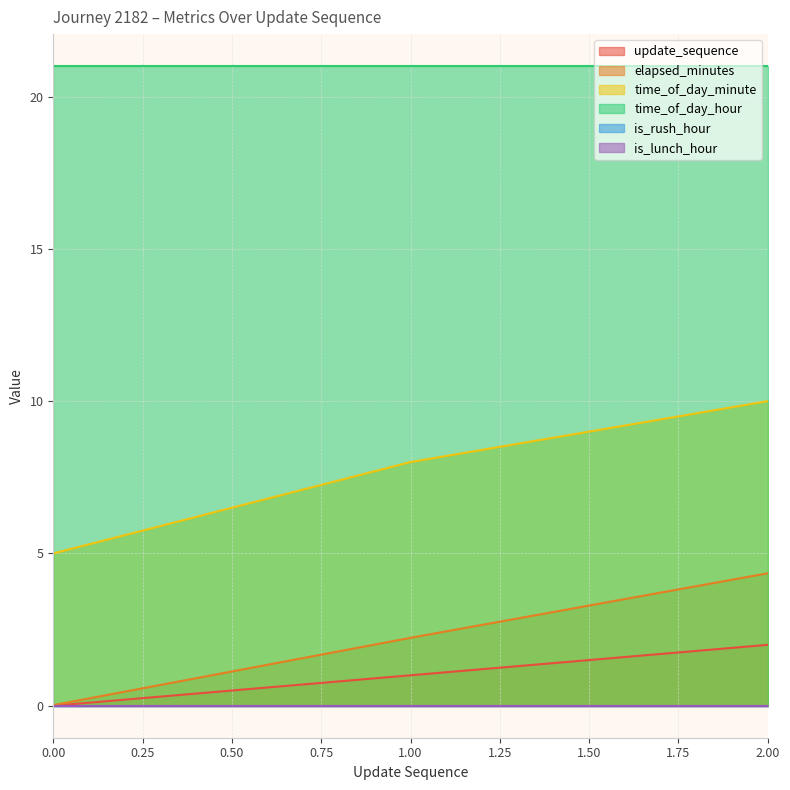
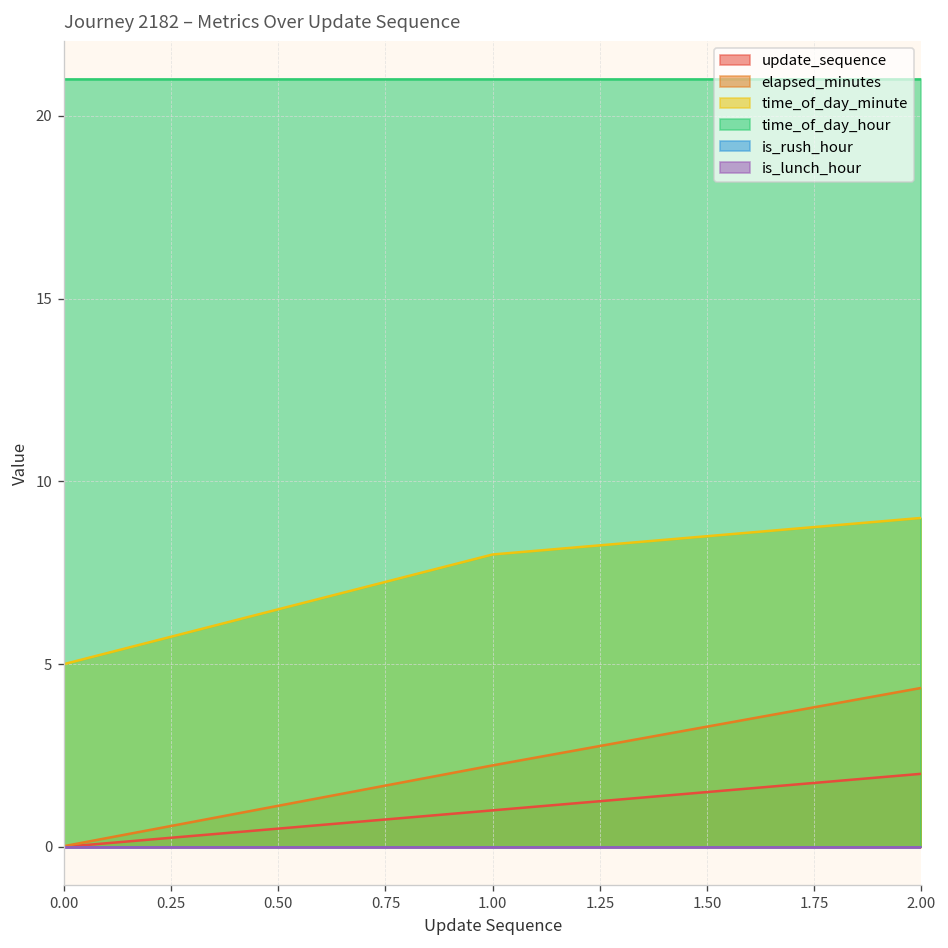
  {
    "time_of_day_minute": {
      "0.00": 5,
      "1.00": 8,
-     "2.00": 10
+     "2.00": 9
    },
    "time_of_day_hour": {
      "0.00": 21,
      "1.00": 21,
      "2.00": 21
    },
    "is_lunch_hour": {
      "1.00": 0,
      "2.00": 0
    }
  }
